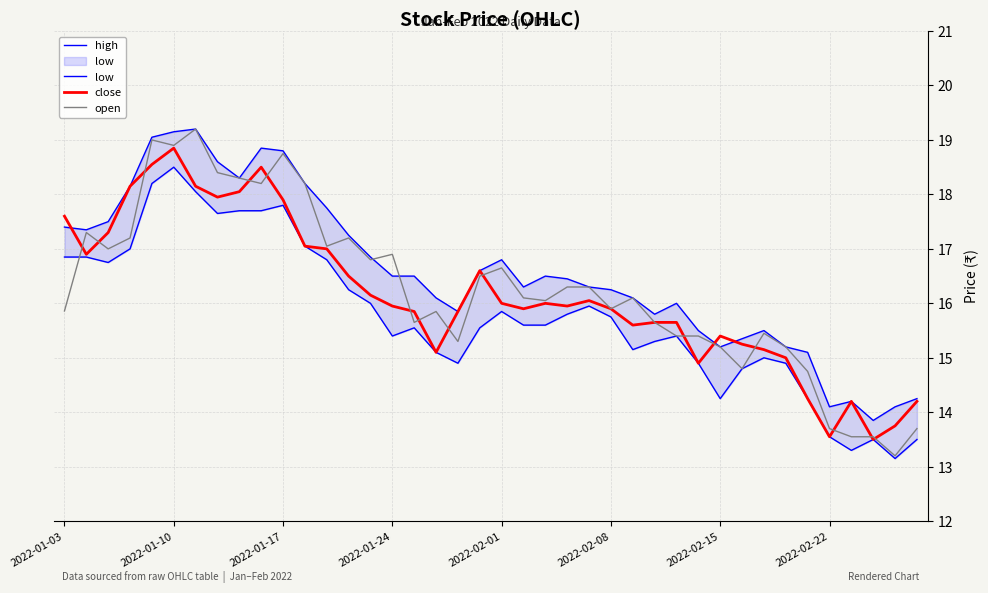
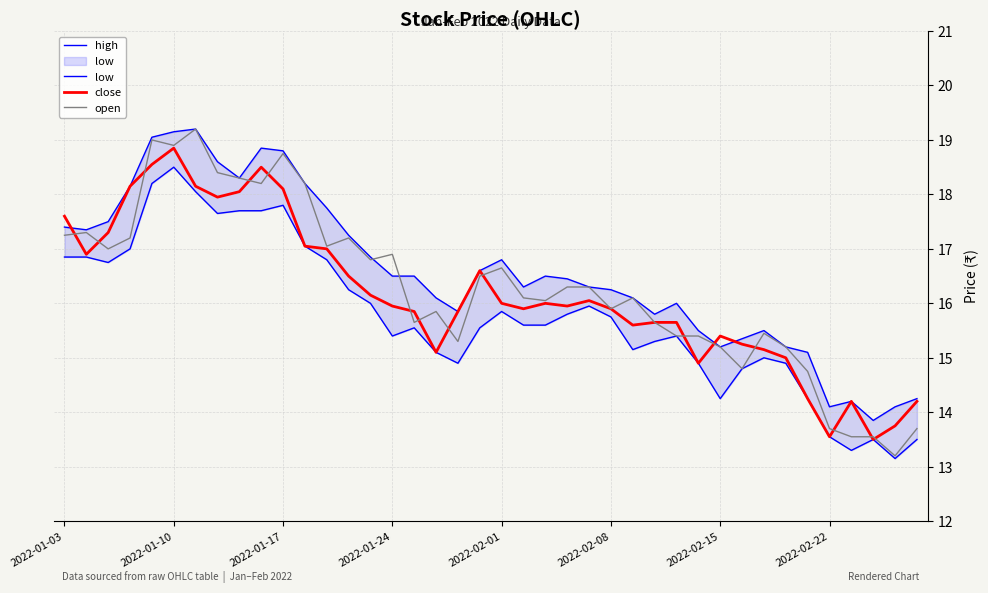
  {
    "close": {
      "2022-01-03": 17.6,
      "2022-01-10": 18.9,
-     "2022-01-17": 17.9,
+     "2022-01-17": 18.1,
      "2022-01-24": 16.0,
      "2022-02-01": 16.0,
      "2022-02-15": 15.4
    },
    "open": {
-     "2022-01-03": 15.9,
+     "2022-01-03": 17.3,
      "2022-01-10": 18.9,
      "2022-01-17": 18.8,
      "2022-01-24": 16.9,
      "2022-02-01": 16.7,
      "2022-02-22": 13.7
    }
  }
